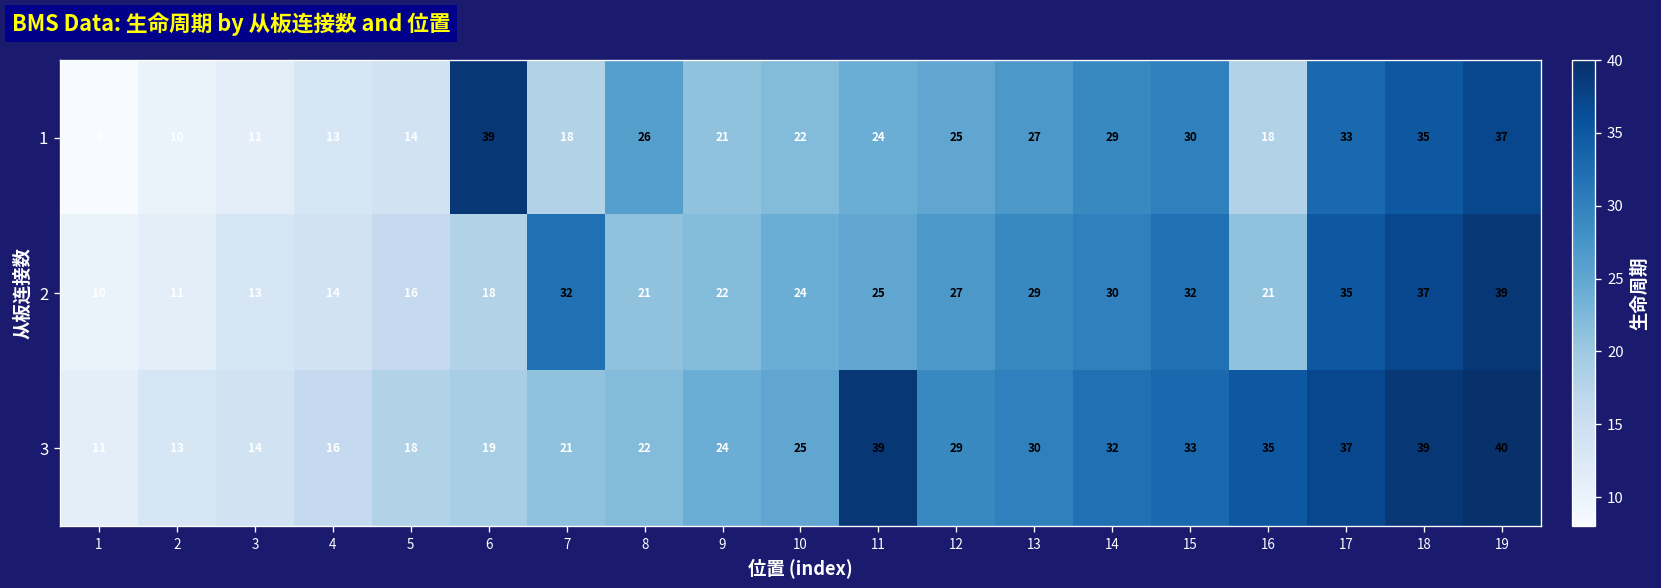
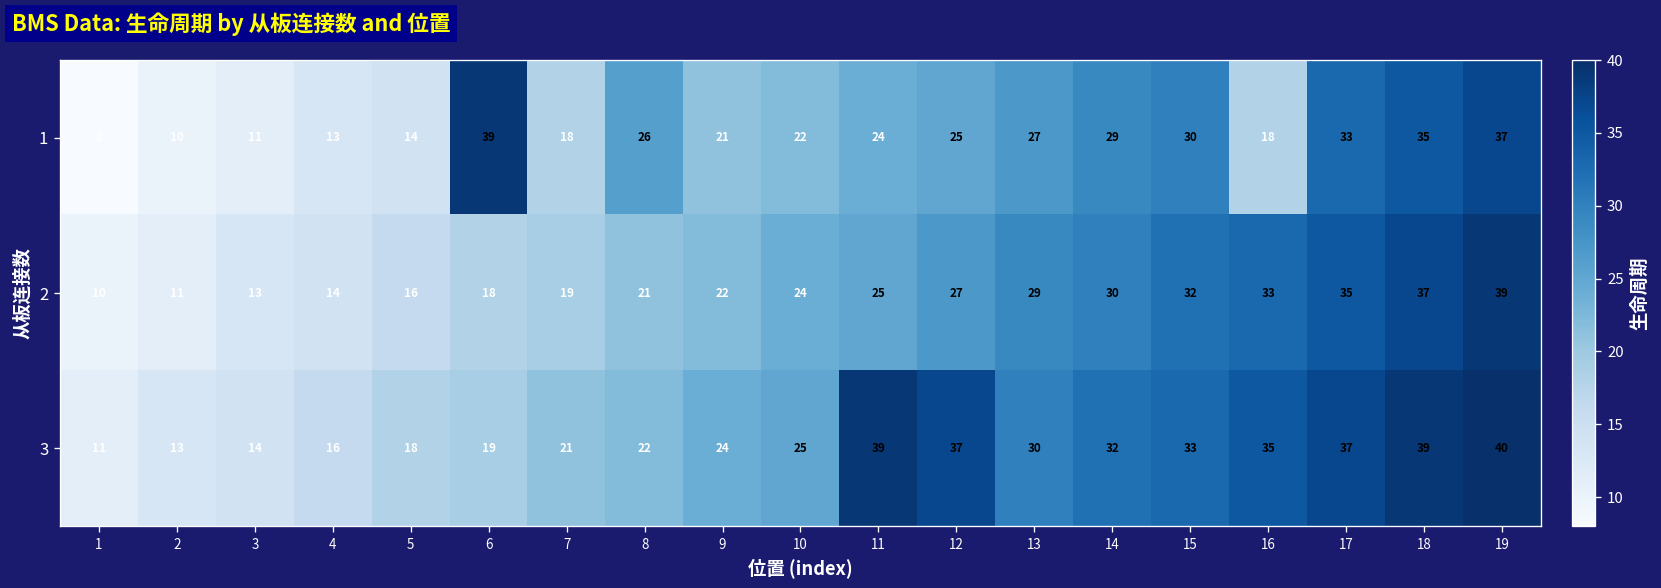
  {
    "1": {
      "6": 39,
      "7": 18,
      "8": 26,
      "9": 21,
      "10": 22,
      "11": 24,
      "12": 25,
      "13": 27,
      "14": 29,
      "15": 30,
      "16": 18,
      "17": 33,
      "18": 35,
      "19": 37
    },
    "2": {
      "5": 16,
      "6": 18,
-     "7": 32,
+     "7": 19,
      "8": 21,
      "9": 22,
      "10": 24,
      "11": 25,
      "12": 27,
      "13": 29,
      "14": 30,
      "15": 32,
-     "16": 21,
+     "16": 33,
      "17": 35,
      "18": 37,
      "19": 39
    },
    "3": {
      "4": 16,
      "5": 18,
      "6": 19,
      "7": 21,
      "8": 22,
      "9": 24,
      "10": 25,
      "11": 39,
-     "12": 29,
+     "12": 37,
      "13": 30,
      "14": 32,
      "15": 33,
      "16": 35,
      "17": 37,
      "18": 39,
      "19": 40
    }
  }
